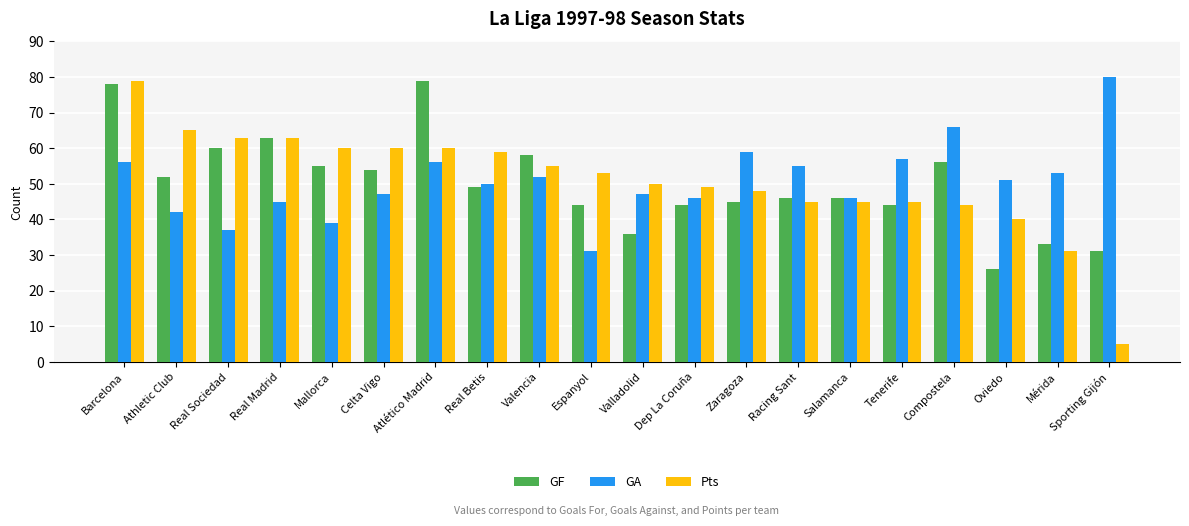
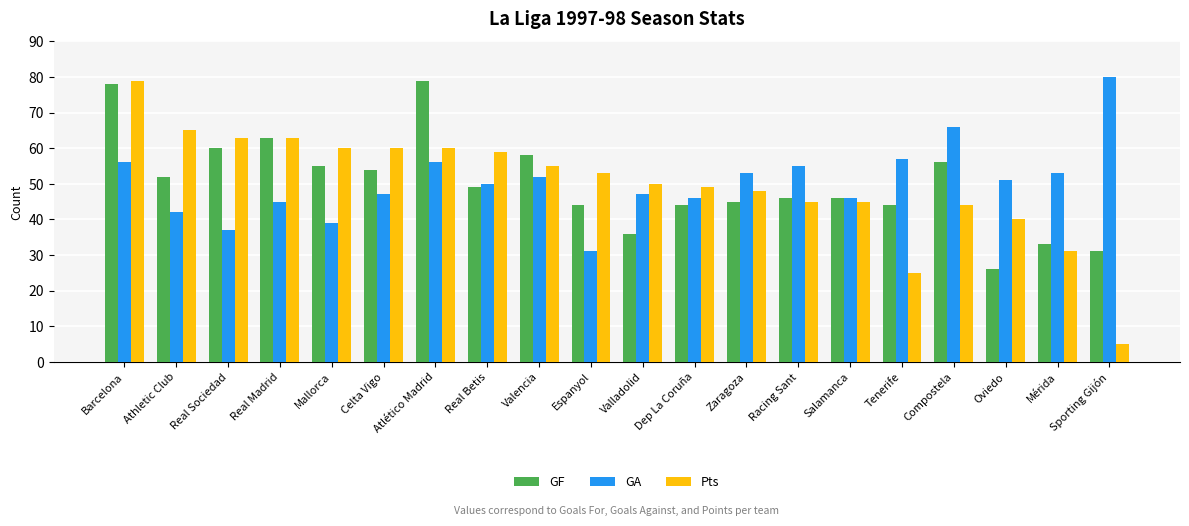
  {
    "GF": {
      "Barcelona": 78,
      "Athletic Club": 52,
      "Real Sociedad": 60,
      "Real Madrid": 63,
      "Mallorca": 55,
      "Celta Vigo": 54,
      "Atlético Madrid": 79,
      "Real Betis": 49,
      "Valencia": 58,
      "Espanyol": 44,
      "Valladolid": 36,
      "Dep La Coruña": 44,
      "Zaragoza": 45,
      "Racing Sant": 46,
      "Salamanca": 46,
      "Tenerife": 44,
      "Compostela": 56,
      "Oviedo": 26,
      "Mérida": 33,
      "Sporting Gijón": 31
    },
    "GA": {
      "Barcelona": 56,
      "Athletic Club": 42,
      "Real Sociedad": 37,
      "Real Madrid": 45,
      "Mallorca": 39,
      "Celta Vigo": 47,
      "Atlético Madrid": 56,
      "Real Betis": 50,
      "Valencia": 52,
      "Espanyol": 31,
      "Valladolid": 47,
      "Dep La Coruña": 46,
-     "Zaragoza": 59,
+     "Zaragoza": 53,
      "Racing Sant": 55,
      "Salamanca": 46,
      "Tenerife": 57,
      "Compostela": 66,
      "Oviedo": 51,
      "Mérida": 53,
      "Sporting Gijón": 80
    },
    "Pts": {
      "Barcelona": 79,
      "Athletic Club": 65,
      "Real Sociedad": 63,
      "Real Madrid": 63,
      "Mallorca": 60,
      "Celta Vigo": 60,
      "Atlético Madrid": 60,
      "Real Betis": 59,
      "Valencia": 55,
      "Espanyol": 53,
      "Valladolid": 50,
      "Dep La Coruña": 49,
      "Zaragoza": 48,
      "Racing Sant": 45,
      "Salamanca": 45,
-     "Tenerife": 45,
+     "Tenerife": 25,
      "Compostela": 44,
      "Oviedo": 40,
      "Mérida": 31,
      "Sporting Gijón": 5
    }
  }
